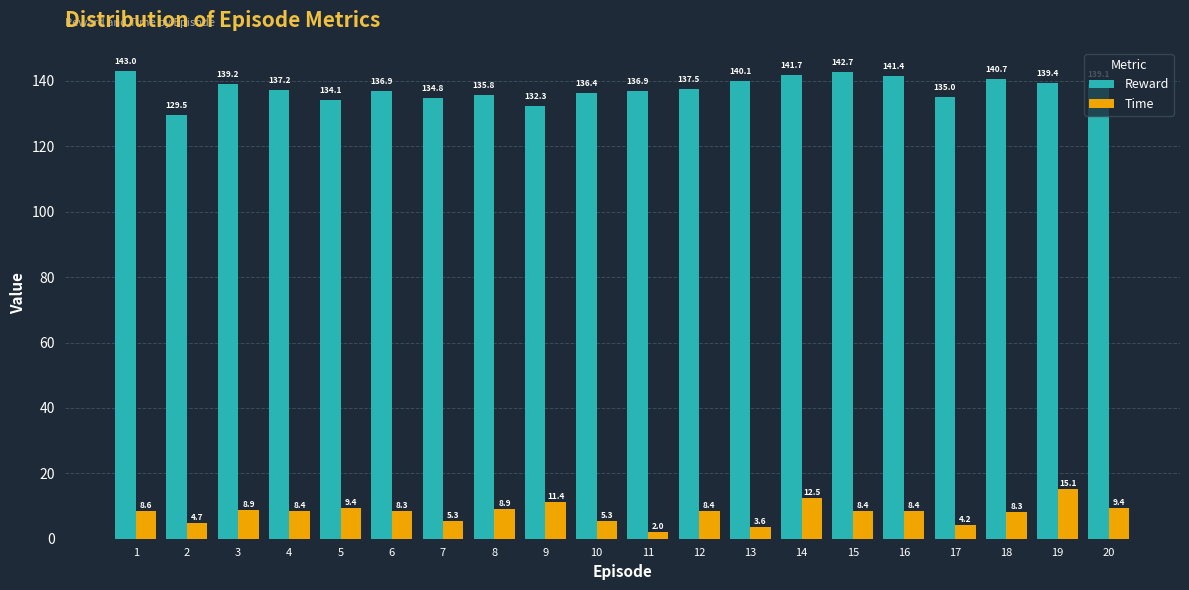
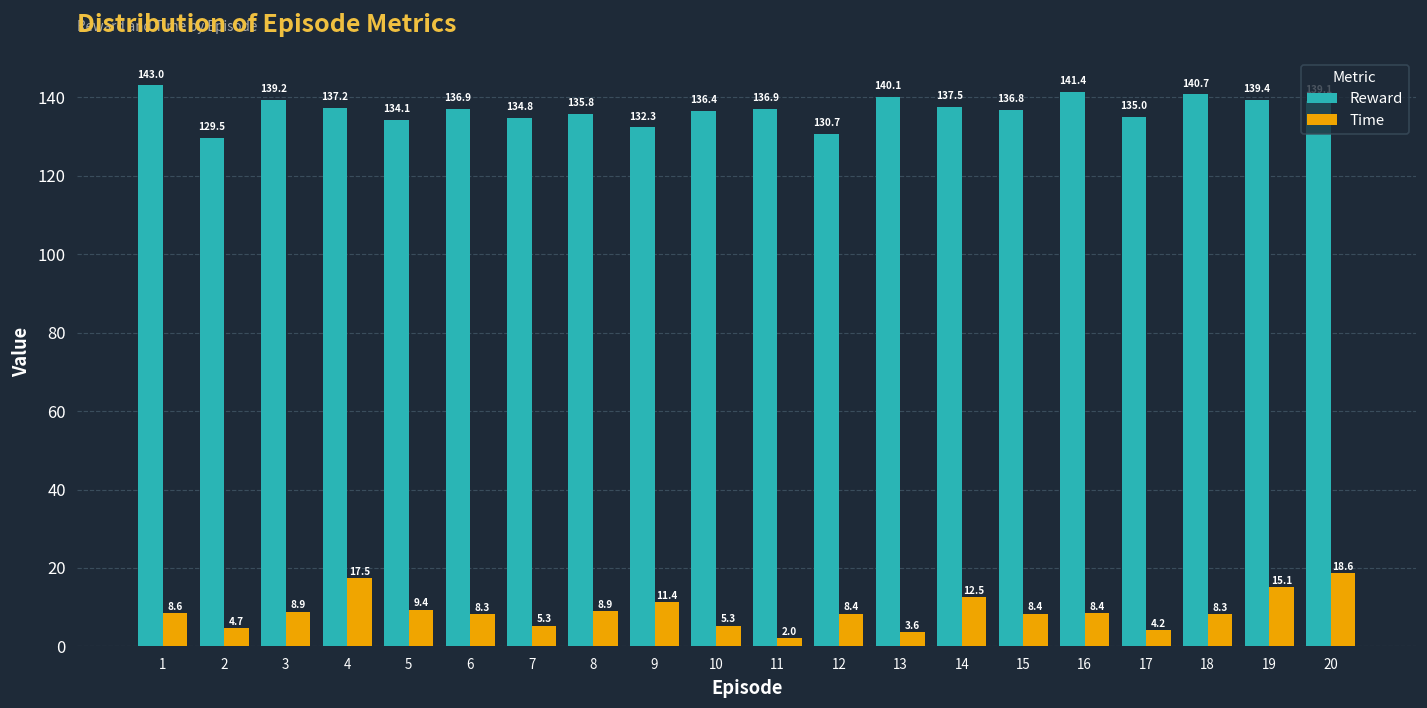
  {
    "Reward": {
      "1": 143.0,
      "2": 129.5,
      "3": 139.2,
      "4": 137.2,
      "5": 134.1,
      "6": 136.9,
      "7": 134.8,
      "8": 135.8,
      "9": 132.3,
      "10": 136.4,
      "11": 136.9,
-     "12": 137.5,
+     "12": 130.7,
      "13": 140.1,
-     "14": 141.7,
-     "15": 142.7,
+     "14": 137.5,
+     "15": 136.8,
      "16": 141.4,
      "17": 135.0,
      "18": 140.7,
      "19": 139.4
    },
    "Time": {
      "1": 8.6,
      "2": 4.7,
      "3": 8.9,
-     "4": 8.4,
+     "4": 17.5,
      "5": 9.4,
      "6": 8.3,
      "7": 5.3,
      "8": 8.9,
      "9": 11.4,
      "10": 5.3,
      "11": 2.0,
      "12": 8.4,
      "13": 3.6,
      "14": 12.5,
      "15": 8.4,
      "16": 8.4,
      "17": 4.2,
      "18": 8.3,
      "19": 15.1,
-     "20": 9.4
+     "20": 18.6
    }
  }
